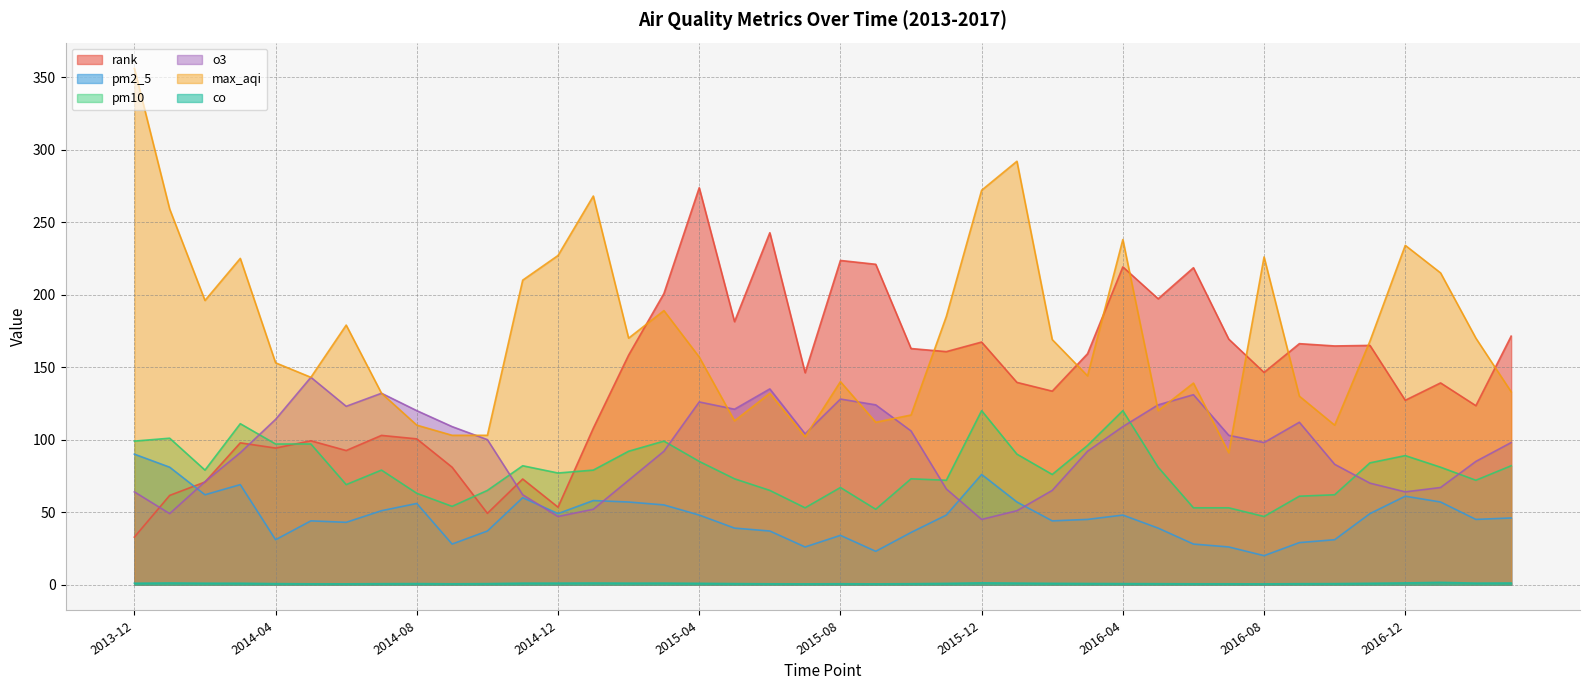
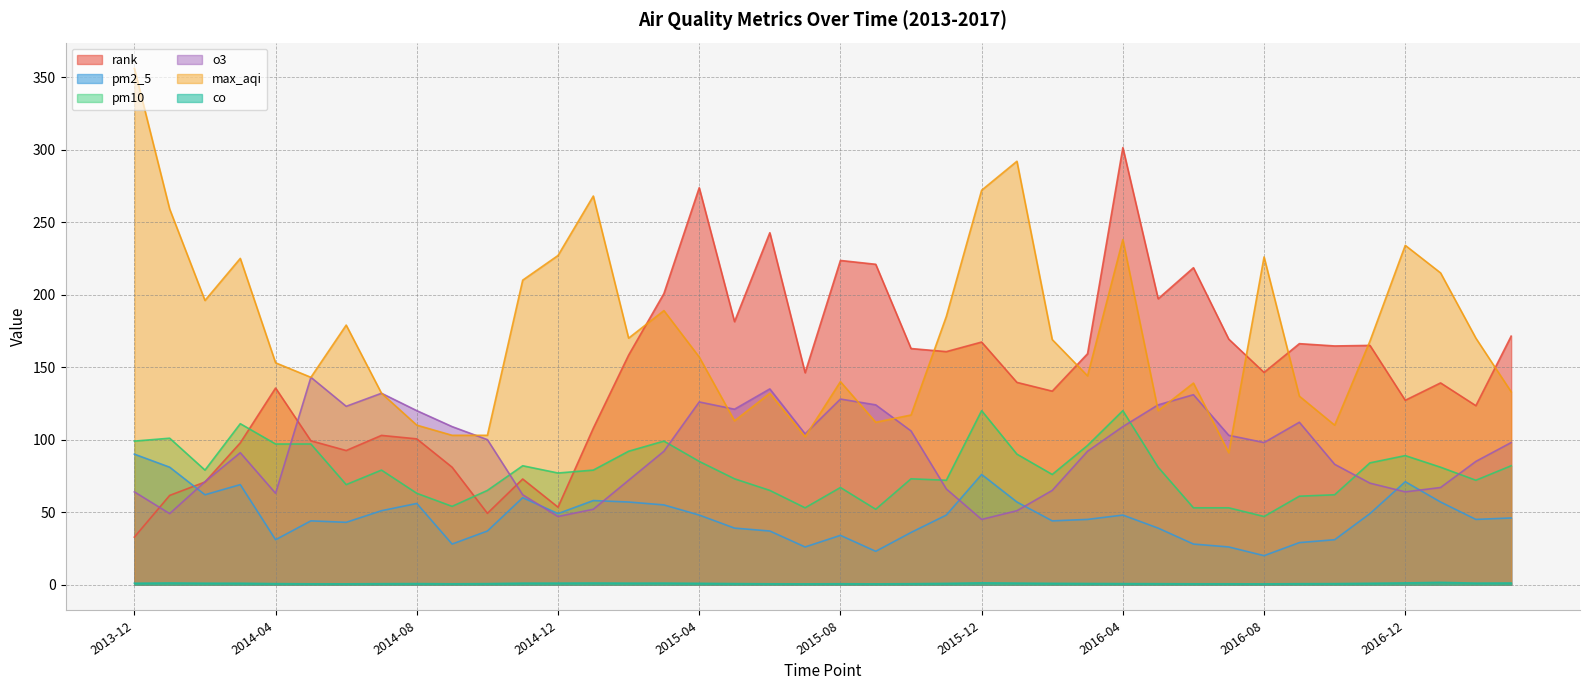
  {
    "rank": {
      "2013-12": 33,
-     "2014-04": 94,
+     "2014-04": 136,
      "2014-08": 101,
      "2014-12": 53,
      "2015-04": 274,
      "2015-08": 224,
      "2015-12": 167,
-     "2016-04": 219,
+     "2016-04": 301,
      "2016-08": 146,
      "2016-12": 127
    },
    "pm2_5": {
      "2013-12": 90,
      "2014-04": 31,
      "2014-08": 56,
      "2014-12": 49,
      "2015-04": 48,
      "2015-08": 34,
      "2015-12": 76,
      "2016-04": 48,
      "2016-08": 20,
-     "2016-12": 61
+     "2016-12": 71
    },
    "o3": {
      "2013-12": 64,
-     "2014-04": 114,
+     "2014-04": 63,
      "2014-08": 120,
      "2014-12": 47,
      "2015-04": 126,
      "2015-08": 128,
      "2015-12": 45,
      "2016-04": 109,
      "2016-08": 98,
      "2016-12": 64
    },
    "max_aqi": {
      "2014-04": 153,
      "2014-08": 110,
      "2014-12": 227,
      "2015-04": 157,
      "2015-08": 140,
      "2015-12": 272,
      "2016-04": 238,
      "2016-08": 226,
      "2016-12": 234
    }
  }
